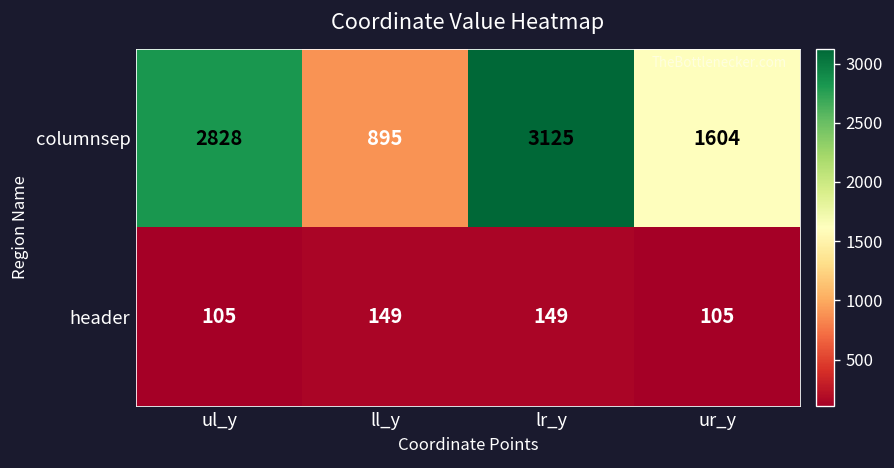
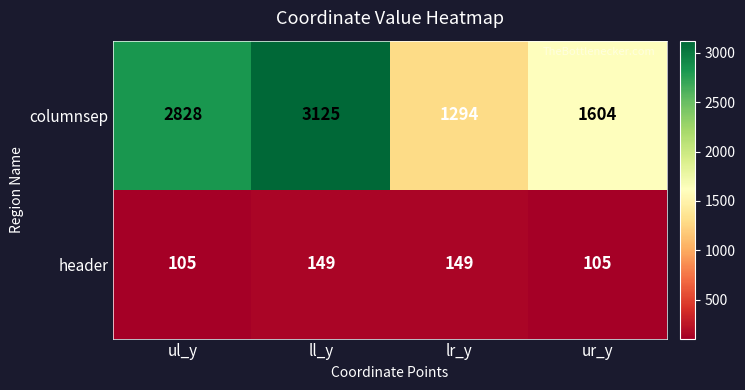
  {
    "columnsep": {
      "ul_y": 2828,
-     "ll_y": 895,
-     "lr_y": 3125,
+     "ll_y": 3125,
+     "lr_y": 1294,
      "ur_y": 1604
    },
    "header": {
      "ul_y": 105,
      "ll_y": 149,
      "lr_y": 149,
      "ur_y": 105
    }
  }
